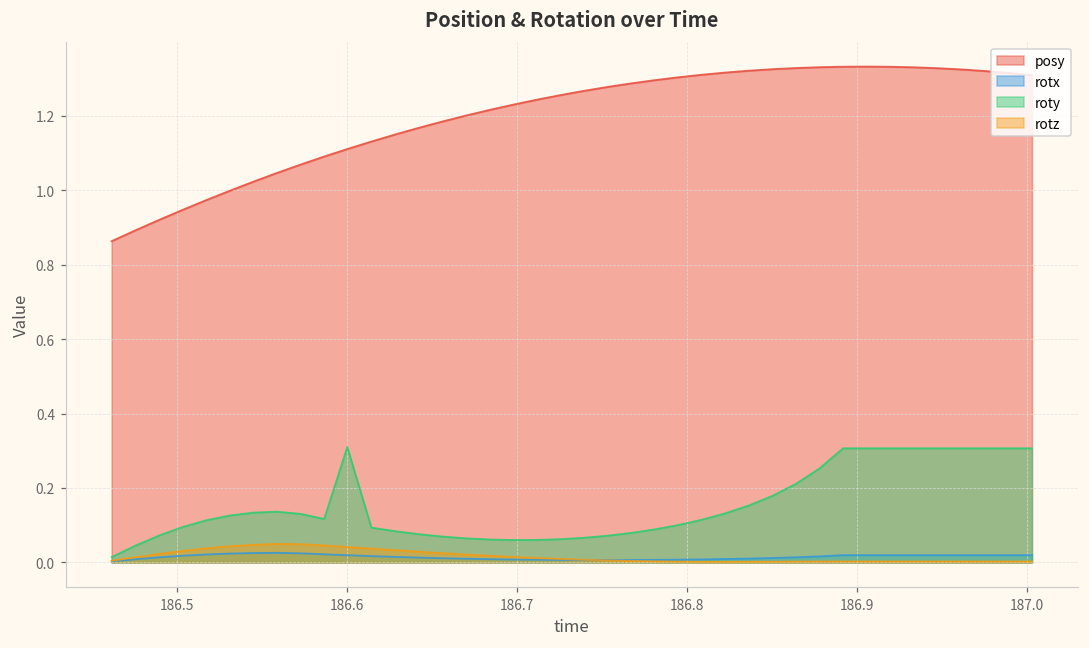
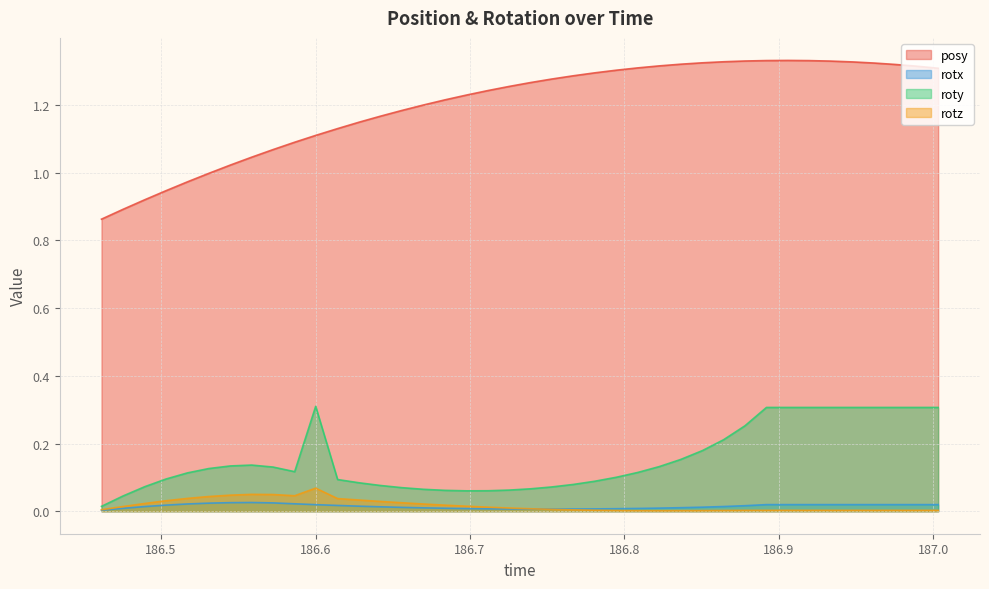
  {
    "posy": {
      "186.6": 1.11
    },
    "rotx": {
      "186.6": 0.02
    },
    "roty": {
      "186.6": 0.31
    },
    "rotz": {
-     "186.6": 0.04
+     "186.6": 0.07
    }
  }
